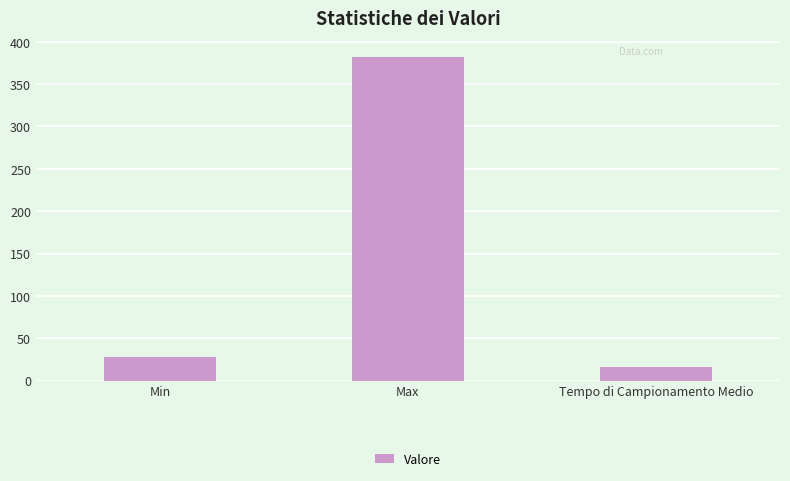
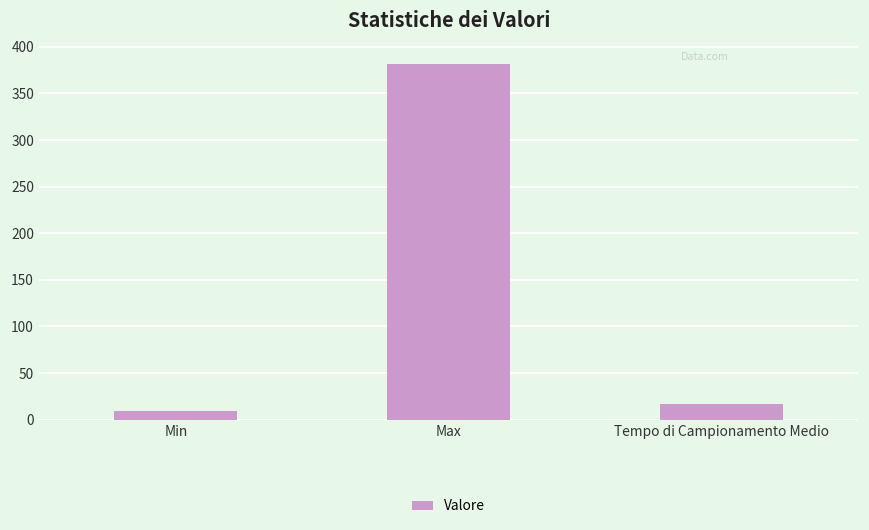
  {
-   "Min": 30,
+   "Min": 10,
    "Max": 380,
    "Tempo di Campionamento Medio": 20
  }
